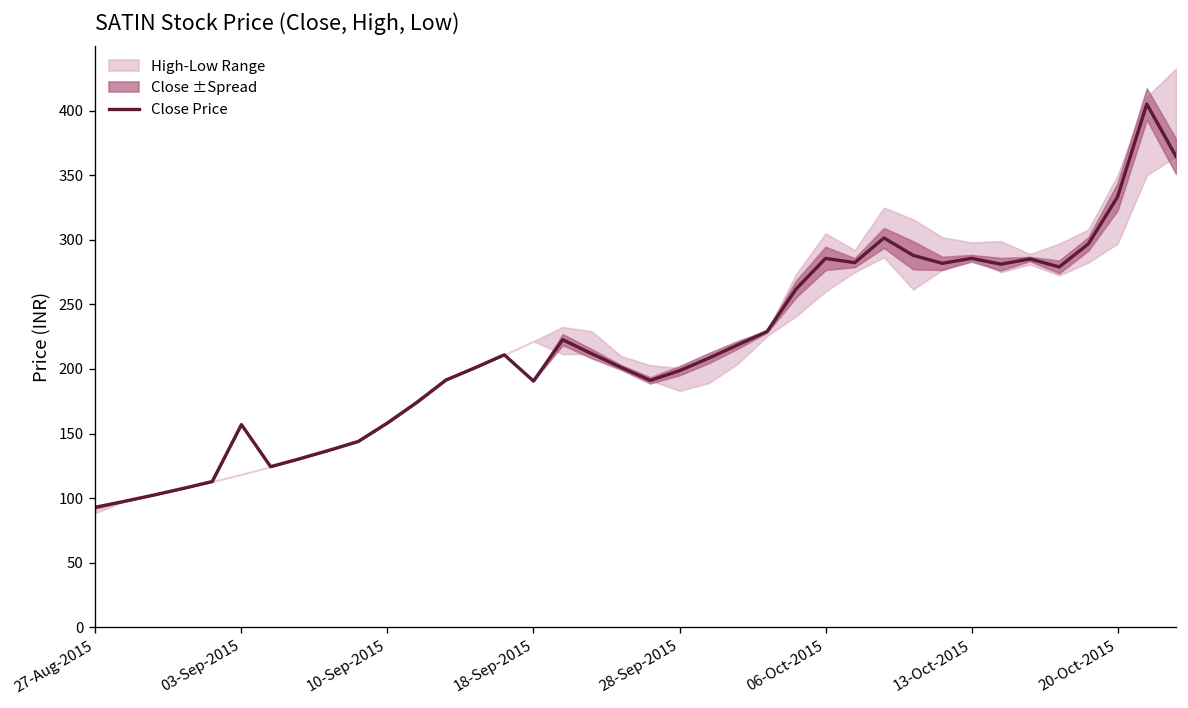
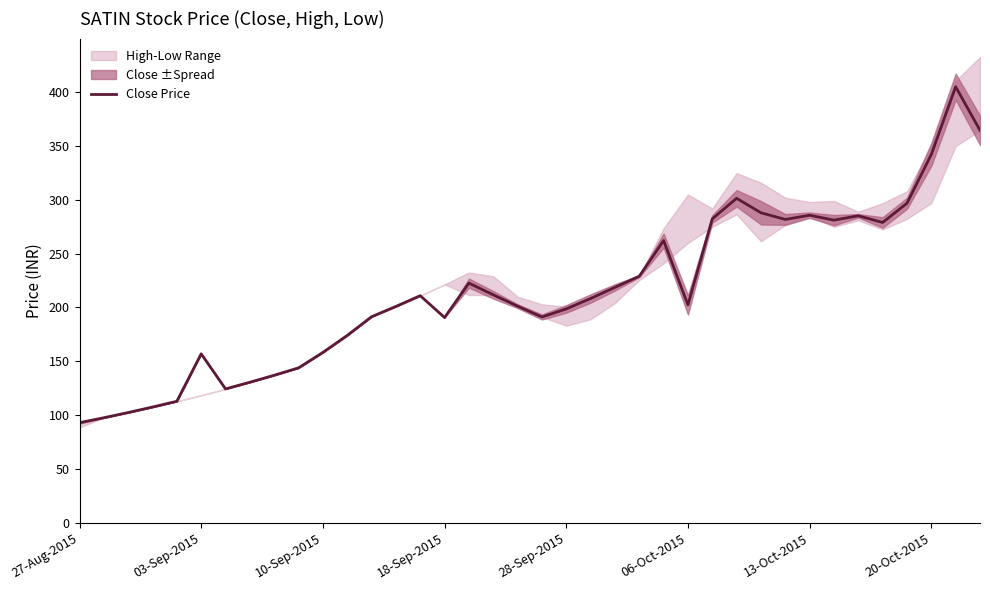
  {
    "Close Price": {
-     "06-Oct-2015": 286,
+     "06-Oct-2015": 202,
      "13-Oct-2015": 286,
-     "20-Oct-2015": 333
+     "20-Oct-2015": 342
    }
  }
